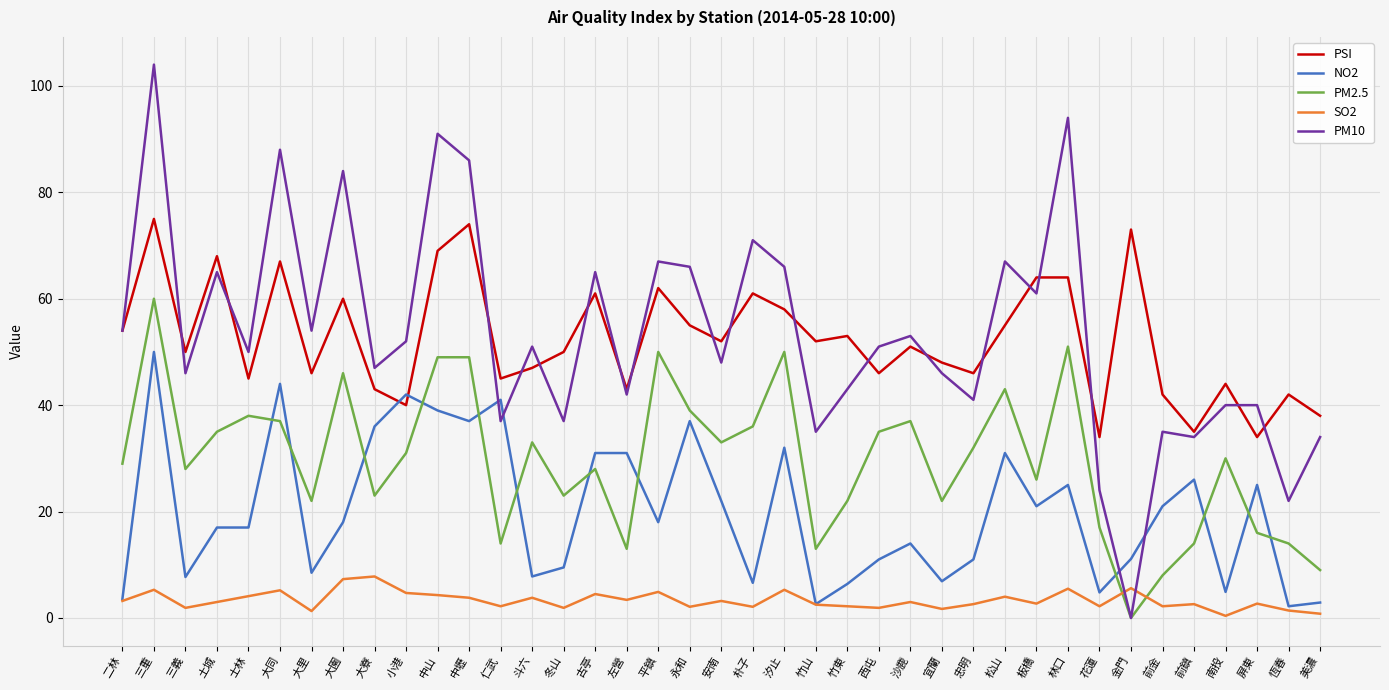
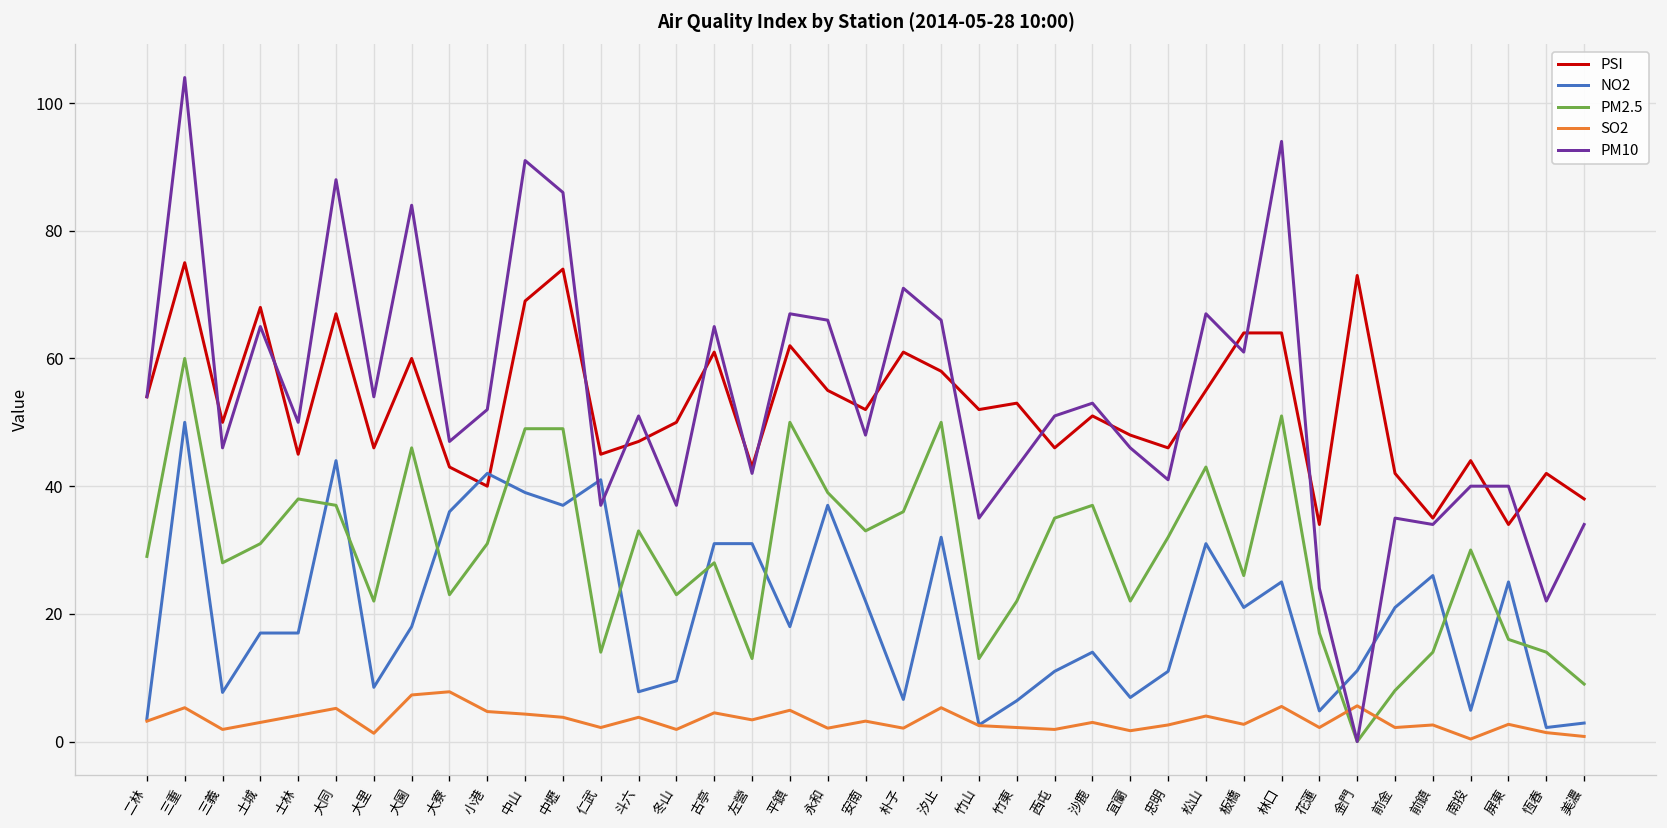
  {
    "PSI": {
      "三重": 75,
      "三義": 50,
      "土城": 68,
      "士林": 45,
      "大同": 67,
      "大里": 46,
      "大園": 60,
      "大寮": 43,
      "小港": 40,
      "中山": 69,
      "中壢": 74,
      "仁武": 45,
      "斗六": 47,
      "冬山": 50,
      "古亭": 61,
      "左營": 43,
      "平鎮": 62,
      "永和": 55,
      "安南": 52,
      "朴子": 61,
      "汐止": 58,
      "竹山": 52,
      "竹東": 53,
      "西屯": 46,
      "沙鹿": 51,
      "宜蘭": 48,
      "忠明": 46,
      "松山": 55,
      "板橋": 64,
      "林口": 64,
      "花蓮": 34,
      "金門": 73,
      "前金": 42,
      "前鎮": 35,
      "南投": 44,
      "屏東": 34,
      "恆春": 42,
      "美濃": 38
    },
    "NO2": {
      "三重": 50,
      "三義": 8,
      "土城": 17,
      "士林": 17,
      "大同": 44,
      "大里": 9,
      "大園": 18,
      "大寮": 36,
      "小港": 42,
      "中山": 39,
      "中壢": 37,
      "仁武": 41,
      "斗六": 8,
      "冬山": 10,
      "古亭": 31,
      "左營": 31,
      "平鎮": 18,
      "永和": 37,
      "安南": 22,
      "朴子": 7,
      "汐止": 32,
      "竹東": 6,
      "西屯": 11,
      "沙鹿": 14,
      "宜蘭": 7,
      "忠明": 11,
      "松山": 31,
      "板橋": 21,
      "林口": 25,
      "花蓮": 5,
      "金門": 11,
      "前金": 21,
      "前鎮": 26,
      "南投": 5,
      "屏東": 25,
      "恆春": 2,
      "美濃": 3
    },
    "PM2.5": {
      "二林": 29,
      "三重": 60,
      "三義": 28,
-     "土城": 35,
+     "土城": 31,
      "士林": 38,
      "大同": 37,
      "大里": 22,
      "大園": 46,
      "大寮": 23,
      "小港": 31,
      "中山": 49,
      "中壢": 49,
      "仁武": 14,
      "斗六": 33,
      "冬山": 23,
      "古亭": 28,
      "左營": 13,
      "平鎮": 50,
      "永和": 39,
      "安南": 33,
      "朴子": 36,
      "汐止": 50,
      "竹山": 13,
      "竹東": 22,
      "西屯": 35,
      "沙鹿": 37,
      "宜蘭": 22,
      "忠明": 32,
      "松山": 43,
      "板橋": 26,
      "林口": 51,
      "花蓮": 17,
      "前金": 8,
      "前鎮": 14,
      "南投": 30,
      "屏東": 16,
      "恆春": 14,
      "美濃": 9
    },
    "SO2": {
      "三重": 5,
      "三義": 2,
      "土城": 3,
      "士林": 4,
      "大同": 5,
      "大里": 1,
      "大園": 7,
      "大寮": 8,
      "小港": 5,
      "中山": 4,
      "中壢": 4,
      "仁武": 2,
      "斗六": 4,
      "冬山": 2,
      "古亭": 5,
      "左營": 3,
      "平鎮": 5,
      "永和": 2,
      "安南": 3,
      "朴子": 2,
      "汐止": 5,
      "竹東": 2,
      "西屯": 2,
      "沙鹿": 3,
      "宜蘭": 2,
      "忠明": 3,
      "松山": 4,
      "板橋": 3,
      "林口": 6,
      "花蓮": 2,
      "金門": 6,
      "前金": 2,
      "前鎮": 3,
      "南投": 0,
      "屏東": 3,
      "恆春": 1,
      "美濃": 1
    },
    "PM10": {
      "三重": 104,
      "三義": 46,
      "土城": 65,
      "士林": 50,
      "大同": 88,
      "大里": 54,
      "大園": 84,
      "大寮": 47,
      "小港": 52,
      "中山": 91,
      "中壢": 86,
      "仁武": 37,
      "斗六": 51,
      "冬山": 37,
      "古亭": 65,
      "左營": 42,
      "平鎮": 67,
      "永和": 66,
      "安南": 48,
      "朴子": 71,
      "汐止": 66,
      "竹山": 35,
      "竹東": 43,
      "西屯": 51,
      "沙鹿": 53,
      "宜蘭": 46,
      "忠明": 41,
      "松山": 67,
      "板橋": 61,
      "林口": 94,
      "花蓮": 24,
      "前金": 35,
      "前鎮": 34,
      "南投": 40,
      "屏東": 40,
      "恆春": 22,
      "美濃": 34
    }
  }
